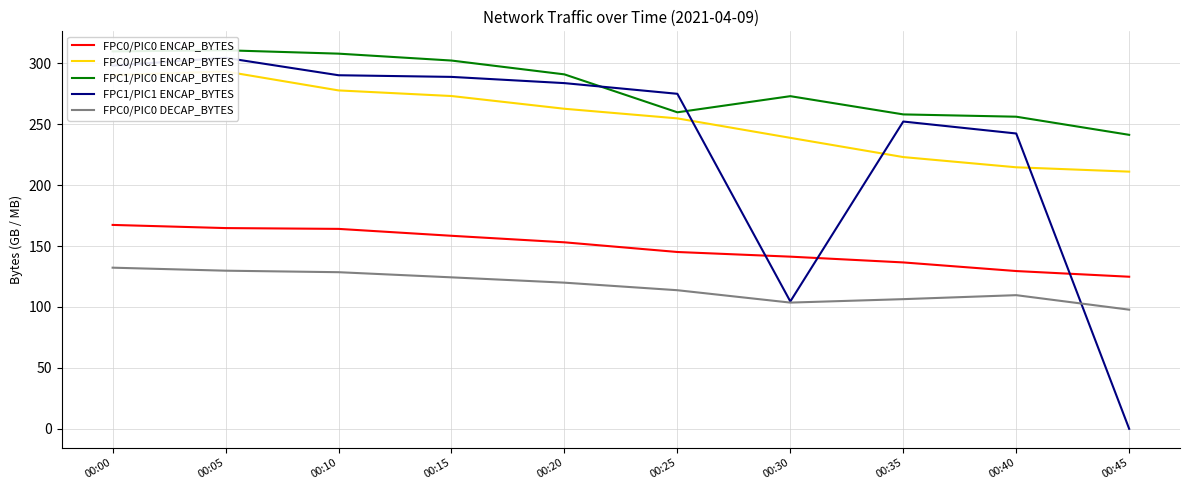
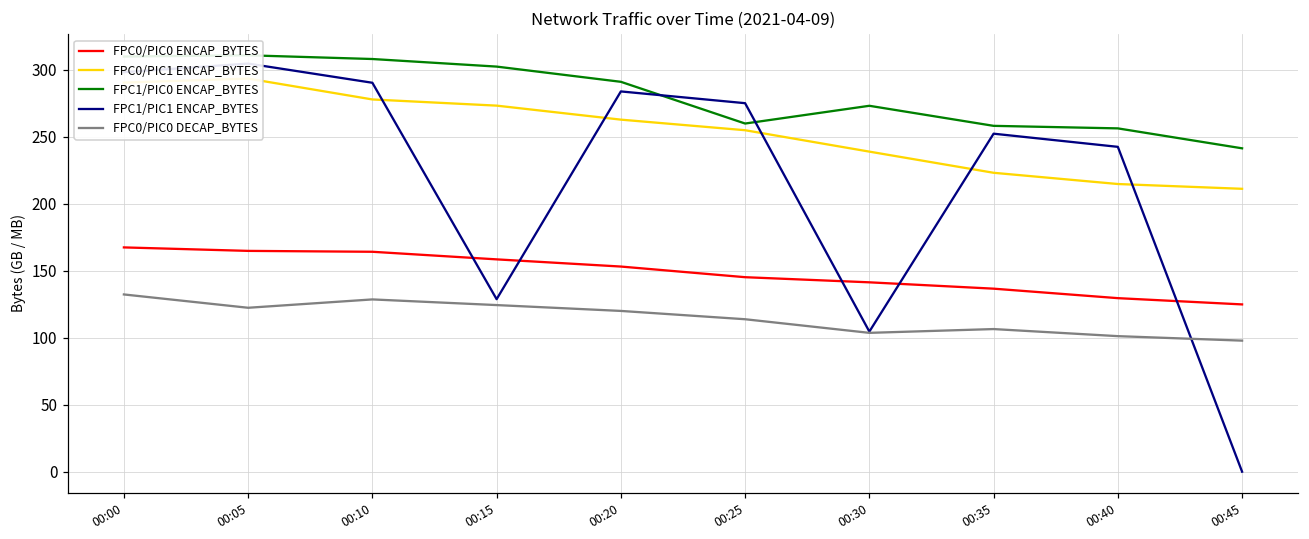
  {
    "FPC0/PIC0 ENCAP_BYTES": {
      "00:00": 167,
      "00:05": 165,
      "00:10": 164,
      "00:15": 158,
      "00:20": 153,
      "00:25": 145,
      "00:30": 141,
      "00:35": 137,
      "00:40": 129,
      "00:45": 125
    },
    "FPC0/PIC1 ENCAP_BYTES": {
      "00:10": 278,
      "00:15": 273,
      "00:20": 263,
      "00:25": 255,
      "00:30": 239,
      "00:35": 223,
      "00:40": 215,
      "00:45": 211
    },
    "FPC1/PIC0 ENCAP_BYTES": {
      "00:10": 308,
      "00:15": 302,
      "00:20": 291,
      "00:25": 260,
      "00:30": 273,
      "00:35": 258,
      "00:40": 256,
      "00:45": 241
    },
    "FPC1/PIC1 ENCAP_BYTES": {
      "00:10": 290,
-     "00:15": 289,
+     "00:15": 129,
      "00:20": 284,
      "00:25": 275,
      "00:35": 252,
      "00:40": 242,
      "00:45": 0
    },
    "FPC0/PIC0 DECAP_BYTES": {
      "00:00": 132,
-     "00:05": 130,
+     "00:05": 122,
      "00:10": 129,
      "00:15": 124,
      "00:20": 120,
      "00:25": 114,
      "00:35": 106,
-     "00:40": 110,
+     "00:40": 101,
      "00:45": 98
    }
  }
